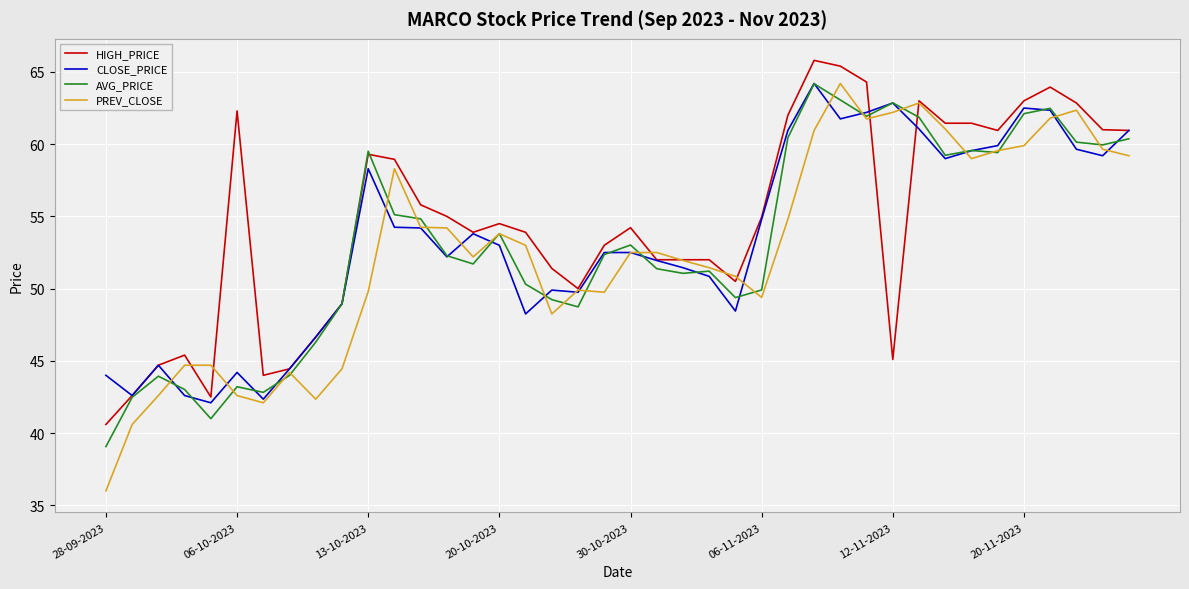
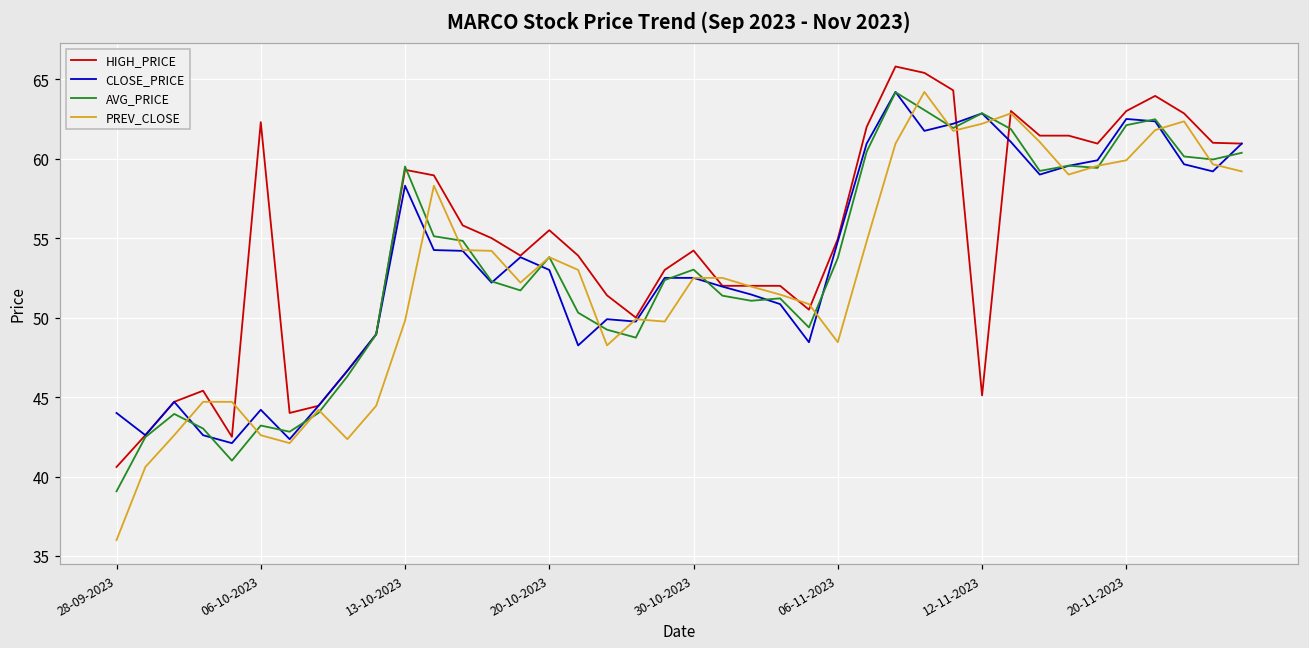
  {
    "HIGH_PRICE": {
      "28-09-2023": 40.6,
      "06-10-2023": 62.3,
      "13-10-2023": 59.3,
-     "20-10-2023": 54.5,
+     "20-10-2023": 55.5,
      "30-10-2023": 54.2,
      "12-11-2023": 45.1,
      "20-11-2023": 63.0
    },
    "CLOSE_PRICE": {
      "28-09-2023": 44.0,
      "06-10-2023": 44.2,
      "13-10-2023": 58.3,
      "20-10-2023": 53.0,
      "20-11-2023": 62.5
    },
    "AVG_PRICE": {
      "28-09-2023": 39.1,
      "06-10-2023": 43.2,
      "13-10-2023": 59.5,
      "30-10-2023": 53.0,
-     "06-11-2023": 49.9,
+     "06-11-2023": 53.8,
      "20-11-2023": 62.1
    },
    "PREV_CLOSE": {
      "28-09-2023": 36.0,
      "06-10-2023": 42.6,
      "13-10-2023": 49.8,
-     "06-11-2023": 49.4,
+     "06-11-2023": 48.5,
      "12-11-2023": 62.2,
      "20-11-2023": 59.9
    }
  }
